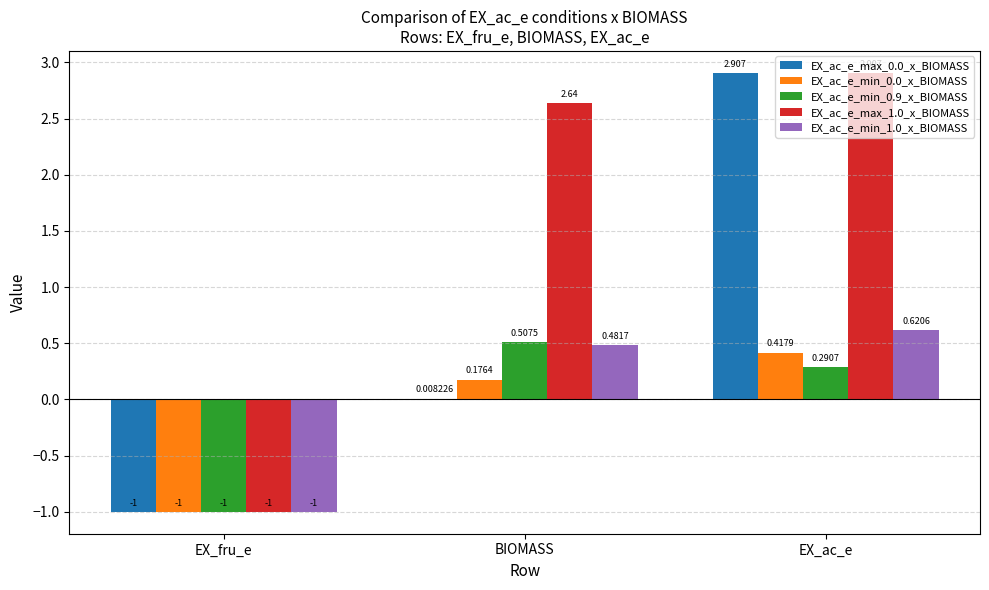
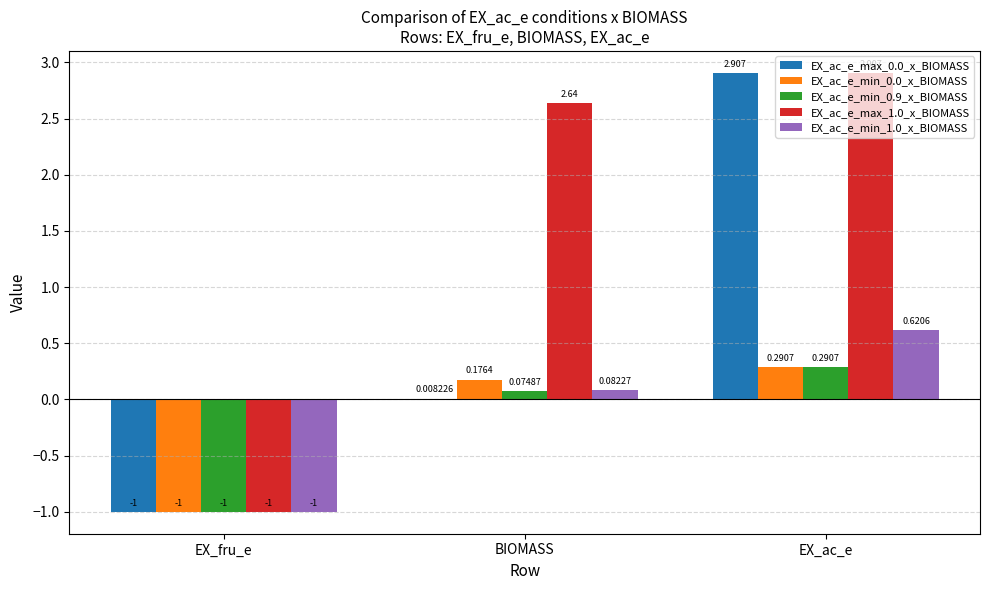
  {
    "EX_ac_e_max_0.0_x_BIOMASS": {
      "EX_fru_e": -1,
      "BIOMASS": 0.008226,
      "EX_ac_e": 2.907
    },
    "EX_ac_e_min_0.0_x_BIOMASS": {
      "EX_fru_e": -1,
      "BIOMASS": 0.1764,
-     "EX_ac_e": 0.4179
+     "EX_ac_e": 0.2907
    },
    "EX_ac_e_min_0.9_x_BIOMASS": {
      "EX_fru_e": -1,
-     "BIOMASS": 0.5075,
+     "BIOMASS": 0.07487,
      "EX_ac_e": 0.2907
    },
    "EX_ac_e_max_1.0_x_BIOMASS": {
      "EX_fru_e": -1,
      "BIOMASS": 2.64
    },
    "EX_ac_e_min_1.0_x_BIOMASS": {
      "EX_fru_e": -1,
-     "BIOMASS": 0.4817,
+     "BIOMASS": 0.08227,
      "EX_ac_e": 0.6206
    }
  }
